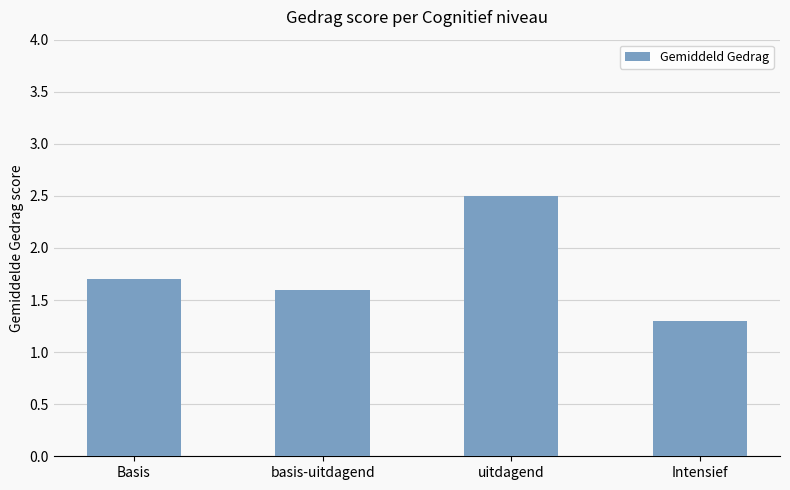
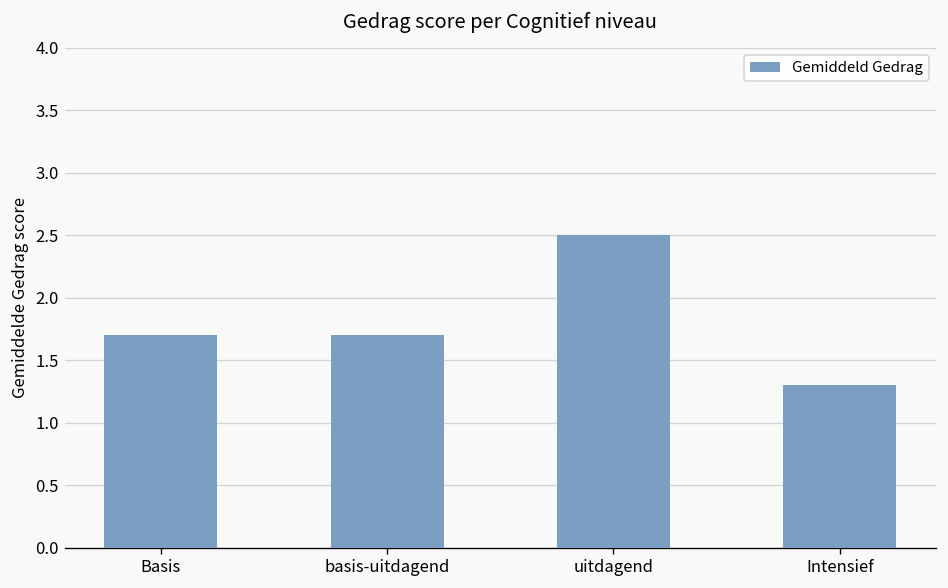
  {
    "Basis": 1.7,
-   "basis-uitdagend": 1.6,
+   "basis-uitdagend": 1.7,
    "uitdagend": 2.5,
    "Intensief": 1.3
  }
